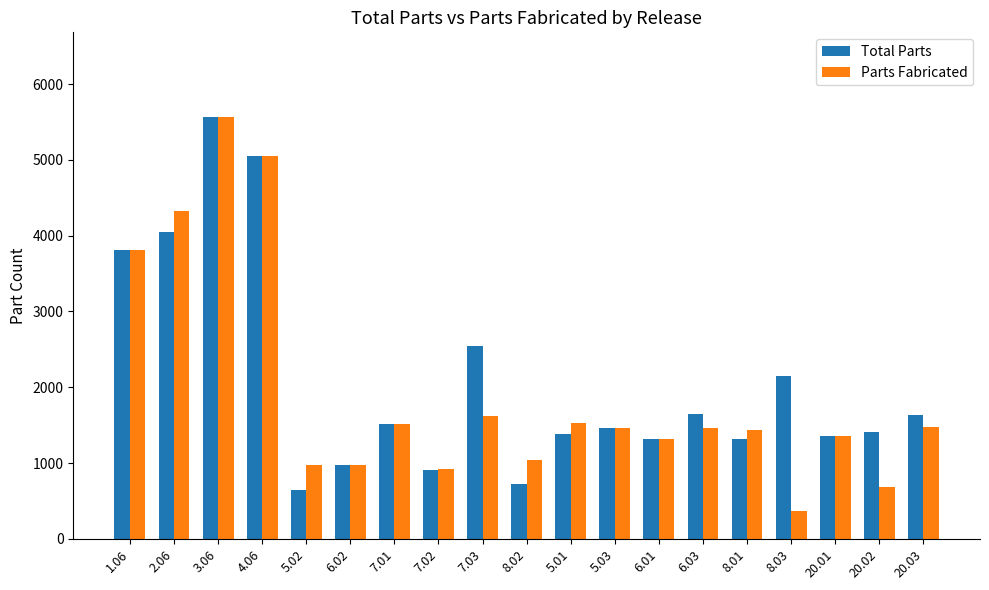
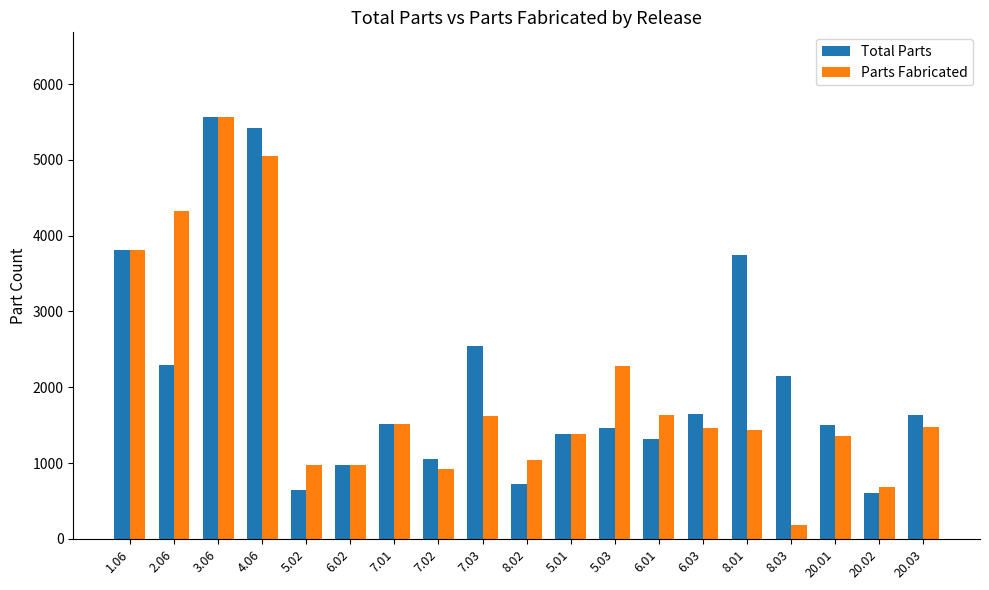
  {
    "Total Parts": {
      "1.06": 3800,
-     "2.06": 4000,
+     "2.06": 2300,
      "3.06": 5600,
-     "4.06": 5100,
+     "4.06": 5400,
      "5.02": 600,
      "6.02": 1000,
      "7.01": 1500,
-     "7.02": 900,
+     "7.02": 1100,
      "7.03": 2500,
      "8.02": 700,
      "5.01": 1400,
      "5.03": 1500,
      "6.01": 1300,
      "6.03": 1600,
-     "8.01": 1300,
+     "8.01": 3700,
      "8.03": 2100,
-     "20.01": 1400,
-     "20.02": 1400,
+     "20.01": 1500,
+     "20.02": 600,
      "20.03": 1600
    },
    "Parts Fabricated": {
      "1.06": 3800,
      "2.06": 4300,
      "3.06": 5600,
      "4.06": 5100,
      "5.02": 1000,
      "6.02": 1000,
      "7.01": 1500,
      "7.02": 900,
      "7.03": 1600,
      "8.02": 1000,
-     "5.01": 1500,
-     "5.03": 1500,
-     "6.01": 1300,
+     "5.01": 1400,
+     "5.03": 2300,
+     "6.01": 1600,
      "6.03": 1500,
      "8.01": 1400,
-     "8.03": 400,
+     "8.03": 200,
      "20.01": 1400,
      "20.02": 700,
      "20.03": 1500
    }
  }
